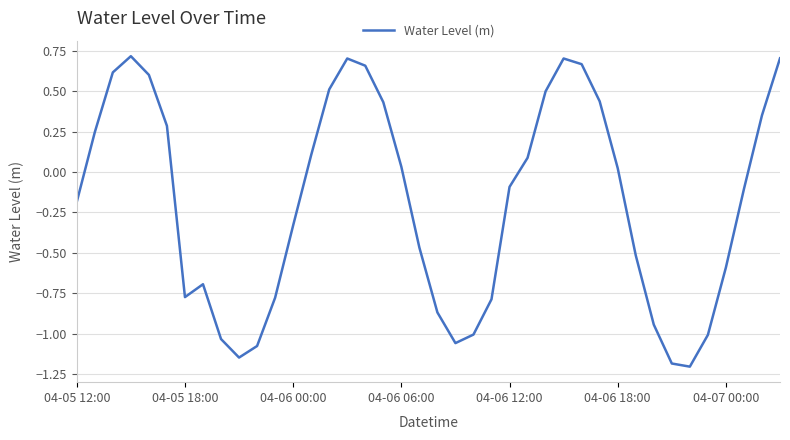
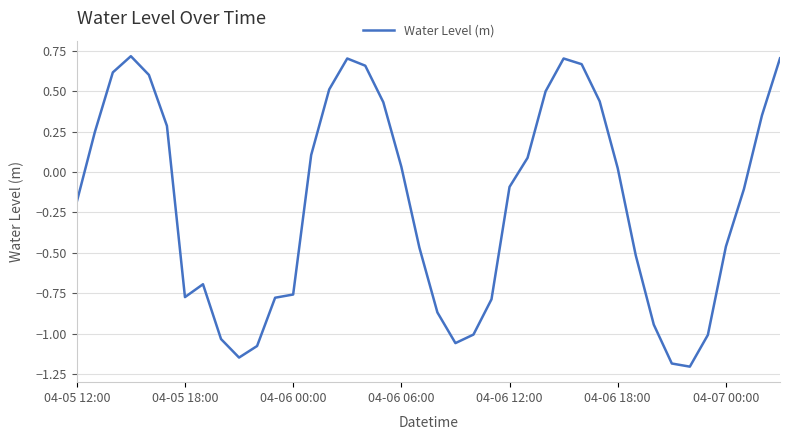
  {
    "04-05 12:00": -0.18,
    "04-05 18:00": -0.77,
-   "04-06 00:00": -0.33,
+   "04-06 00:00": -0.76,
    "04-06 06:00": 0.03,
    "04-06 12:00": -0.09,
    "04-06 18:00": 0.02,
-   "04-07 00:00": -0.59
+   "04-07 00:00": -0.46
  }
